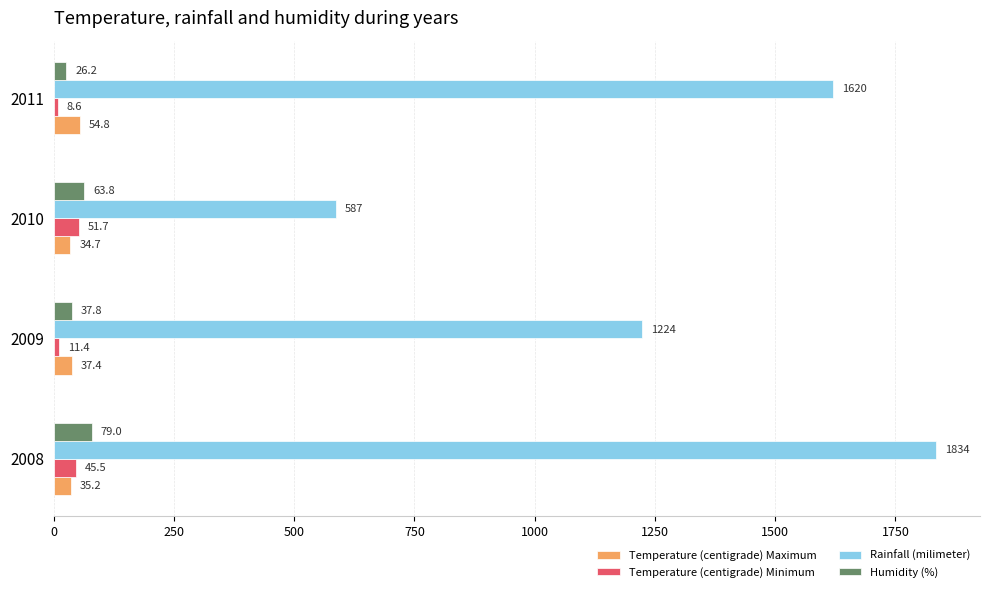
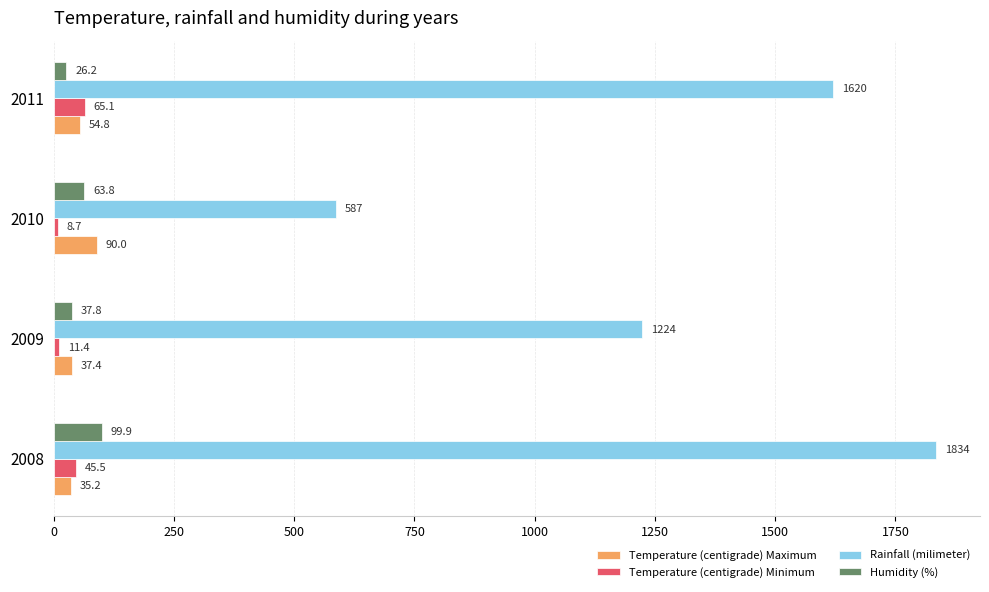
  {
    "Temperature (centigrade) Maximum": {
      "2011": 54.8,
-     "2010": 34.7,
+     "2010": 90.0,
      "2009": 37.4,
      "2008": 35.2
    },
    "Temperature (centigrade) Minimum": {
-     "2011": 8.6,
-     "2010": 51.7,
+     "2011": 65.1,
+     "2010": 8.7,
      "2009": 11.4,
      "2008": 45.5
    },
    "Rainfall (milimeter)": {
      "2011": 1620,
      "2010": 587,
      "2009": 1224,
      "2008": 1834
    },
    "Humidity (%)": {
      "2011": 26.2,
      "2010": 63.8,
      "2009": 37.8,
-     "2008": 79.0
+     "2008": 99.9
    }
  }
